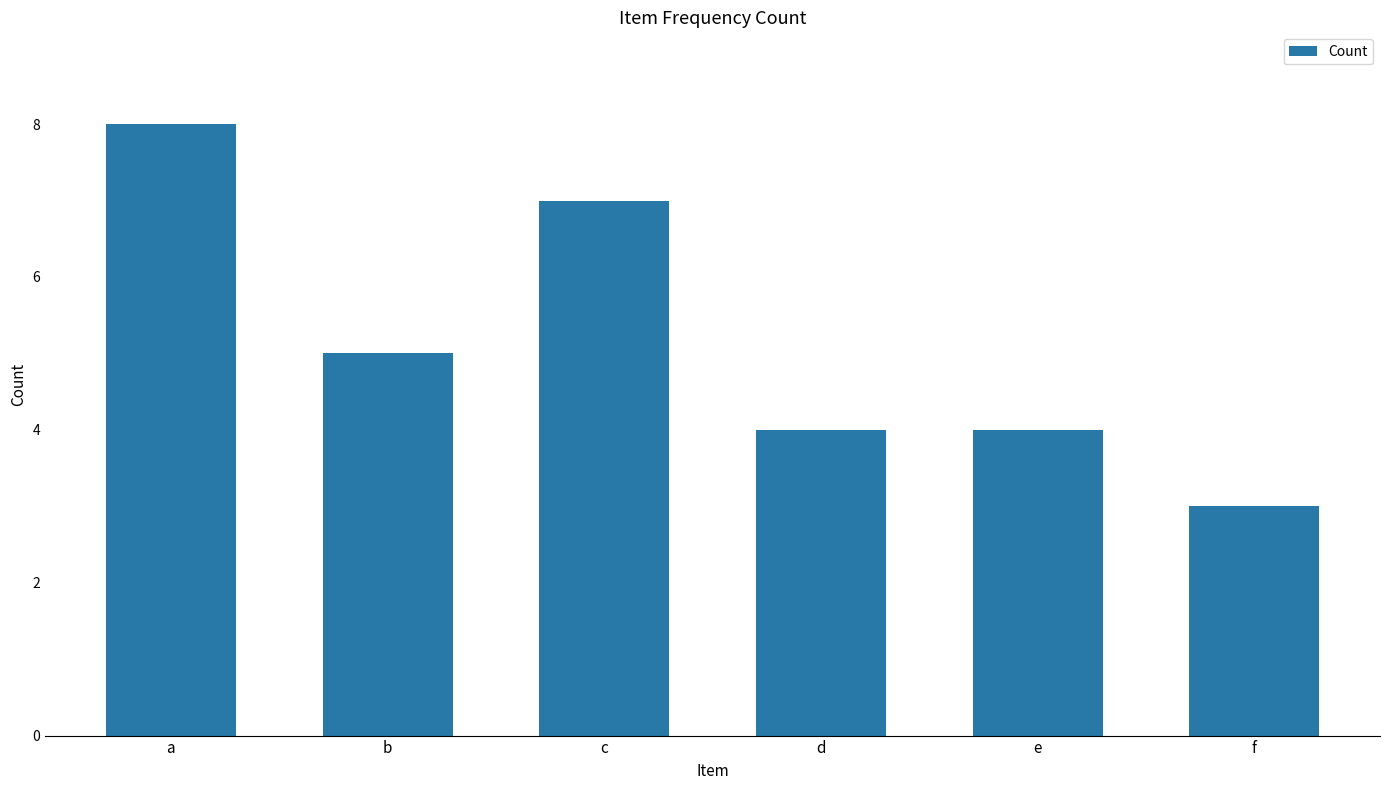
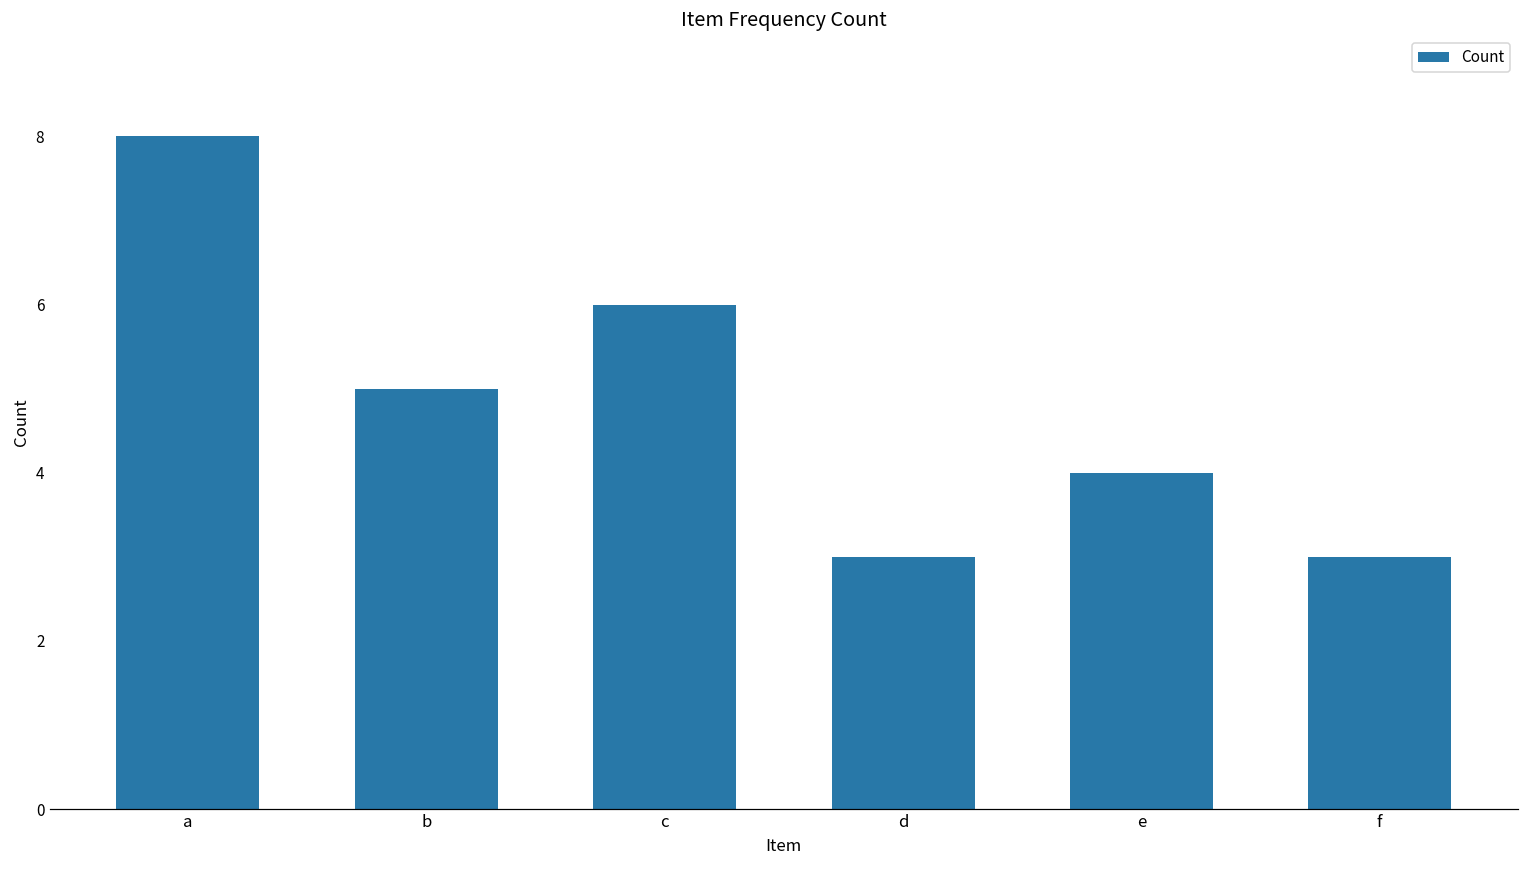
  {
    "a": 8,
    "b": 5,
-   "c": 7,
-   "d": 4,
+   "c": 6,
+   "d": 3,
    "e": 4,
    "f": 3
  }
